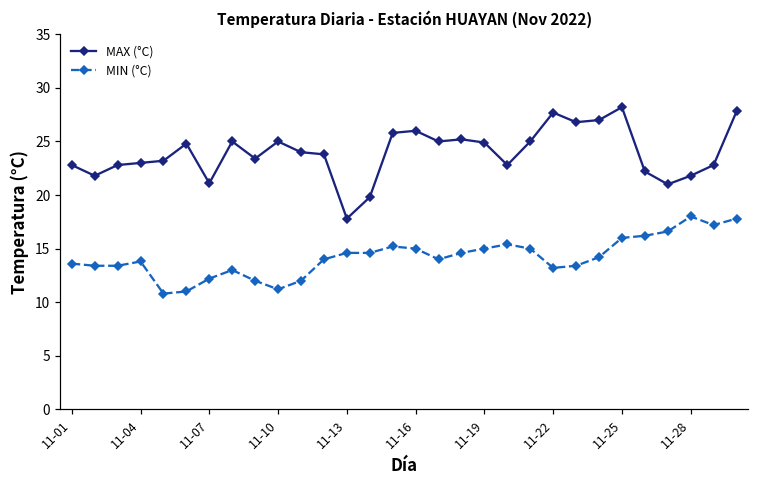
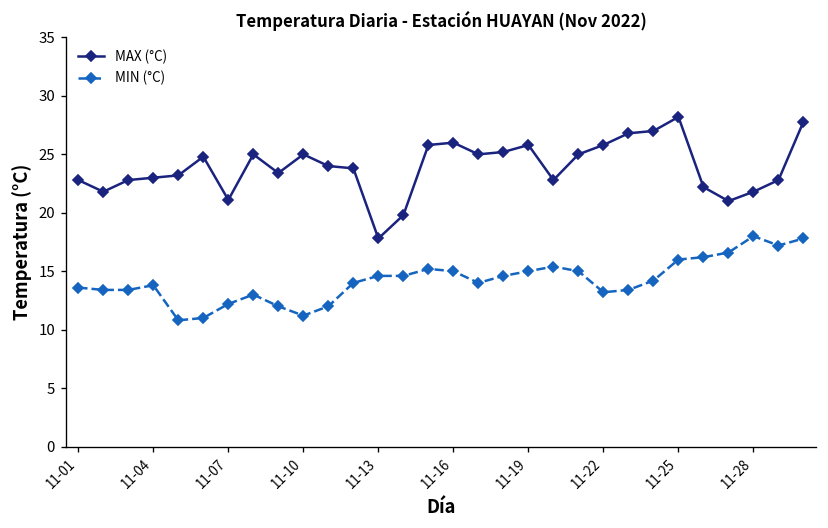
  {
    "MAX (°C)": {
      "11-01": 23,
      "11-04": 23,
      "11-07": 21,
      "11-10": 25,
      "11-13": 18,
      "11-16": 26,
-     "11-19": 25,
-     "11-22": 28,
+     "11-19": 26,
+     "11-22": 26,
      "11-25": 28,
      "11-28": 22
    },
    "MIN (°C)": {
      "11-01": 14,
      "11-04": 14,
      "11-07": 12,
      "11-10": 11,
      "11-13": 15,
      "11-16": 15,
      "11-19": 15,
      "11-22": 13,
      "11-25": 16,
      "11-28": 18
    }
  }
